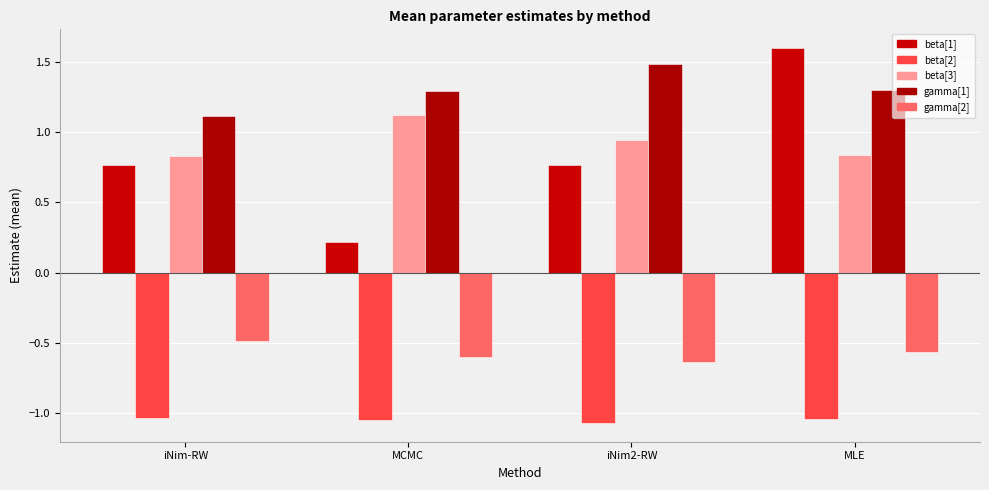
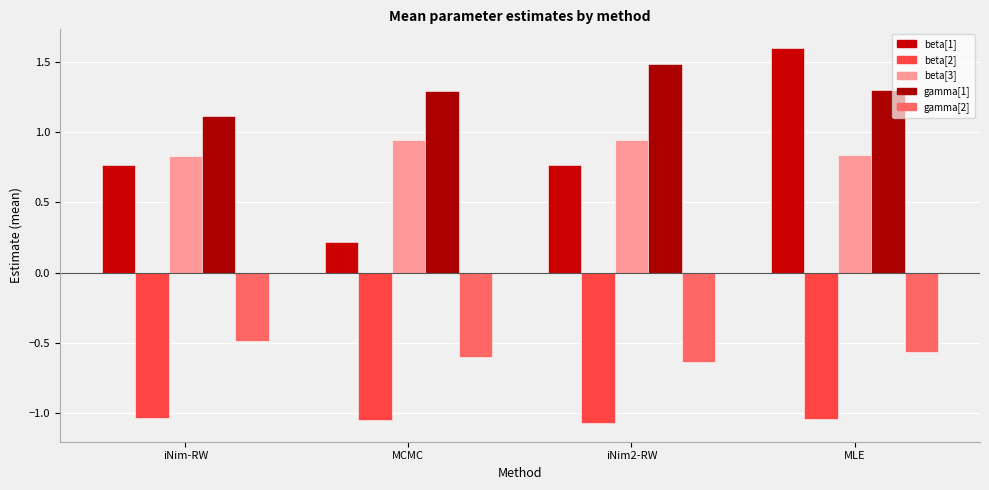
  {
    "beta[3]": {
      "iNim-RW": 0.83,
-     "MCMC": 1.12,
+     "MCMC": 0.94,
      "iNim2-RW": 0.95,
      "MLE": 0.83
    }
  }
